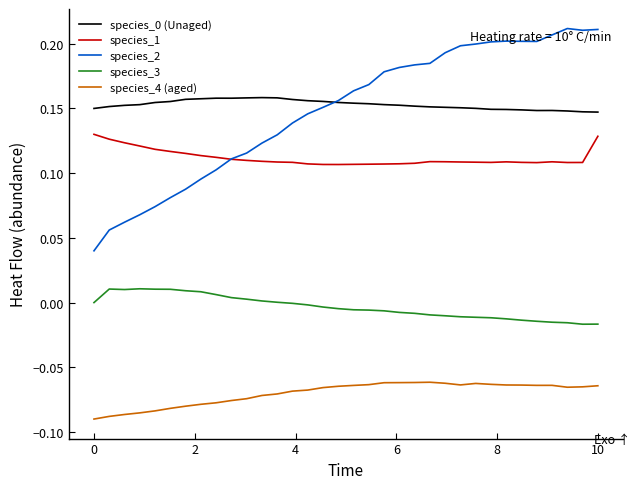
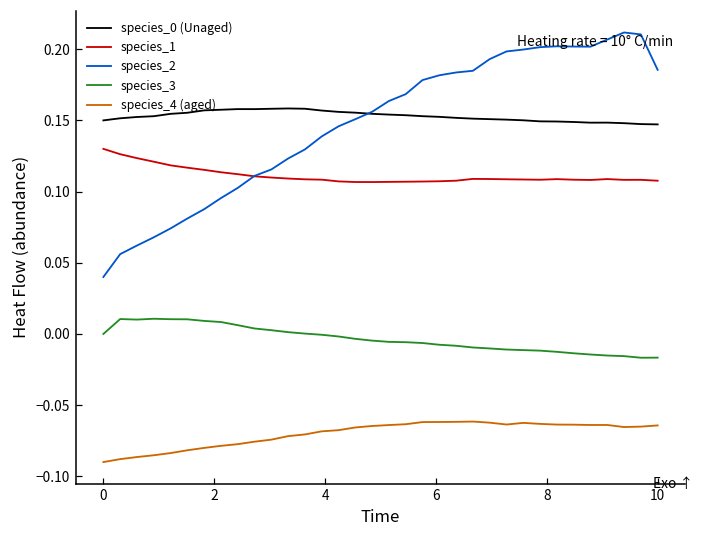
  {
    "species_1": {
      "0": 0.130,
-     "10": 0.128
+     "10": 0.108
    },
    "species_2": {
      "0": 0.040,
-     "10": 0.211
+     "10": 0.186
    },
    "species_3": {
      "0": 0.000,
      "10": -0.017
    }
  }
